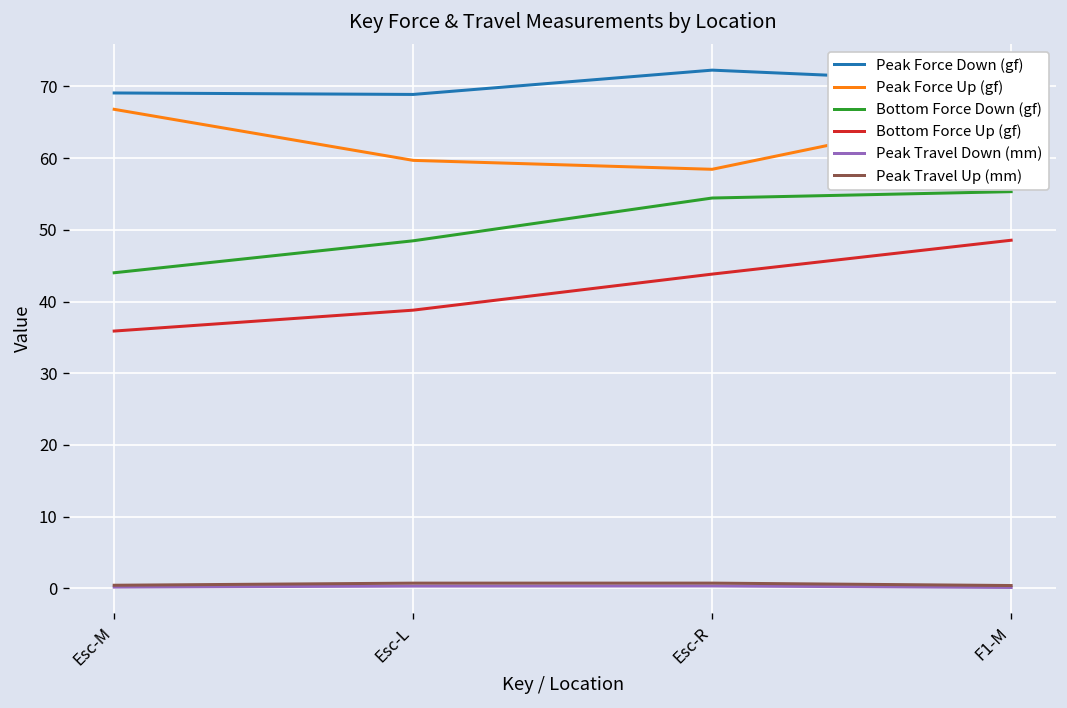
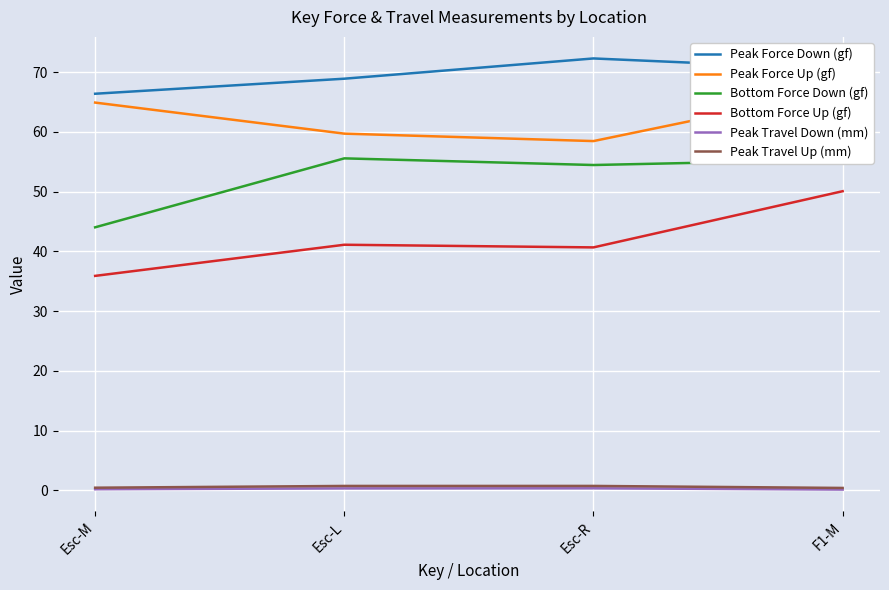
  {
    "Peak Force Down (gf)": {
-     "Esc-M": 69,
+     "Esc-M": 66,
      "Esc-L": 69,
      "Esc-R": 72
    },
    "Peak Force Up (gf)": {
-     "Esc-M": 67,
+     "Esc-M": 65,
      "Esc-L": 60,
      "Esc-R": 58
    },
    "Bottom Force Down (gf)": {
      "Esc-M": 44,
-     "Esc-L": 48,
+     "Esc-L": 56,
      "Esc-R": 54
    },
    "Bottom Force Up (gf)": {
      "Esc-M": 36,
-     "Esc-L": 39,
-     "Esc-R": 44,
-     "F1-M": 49
+     "Esc-L": 41,
+     "Esc-R": 41,
+     "F1-M": 50
    }
  }
